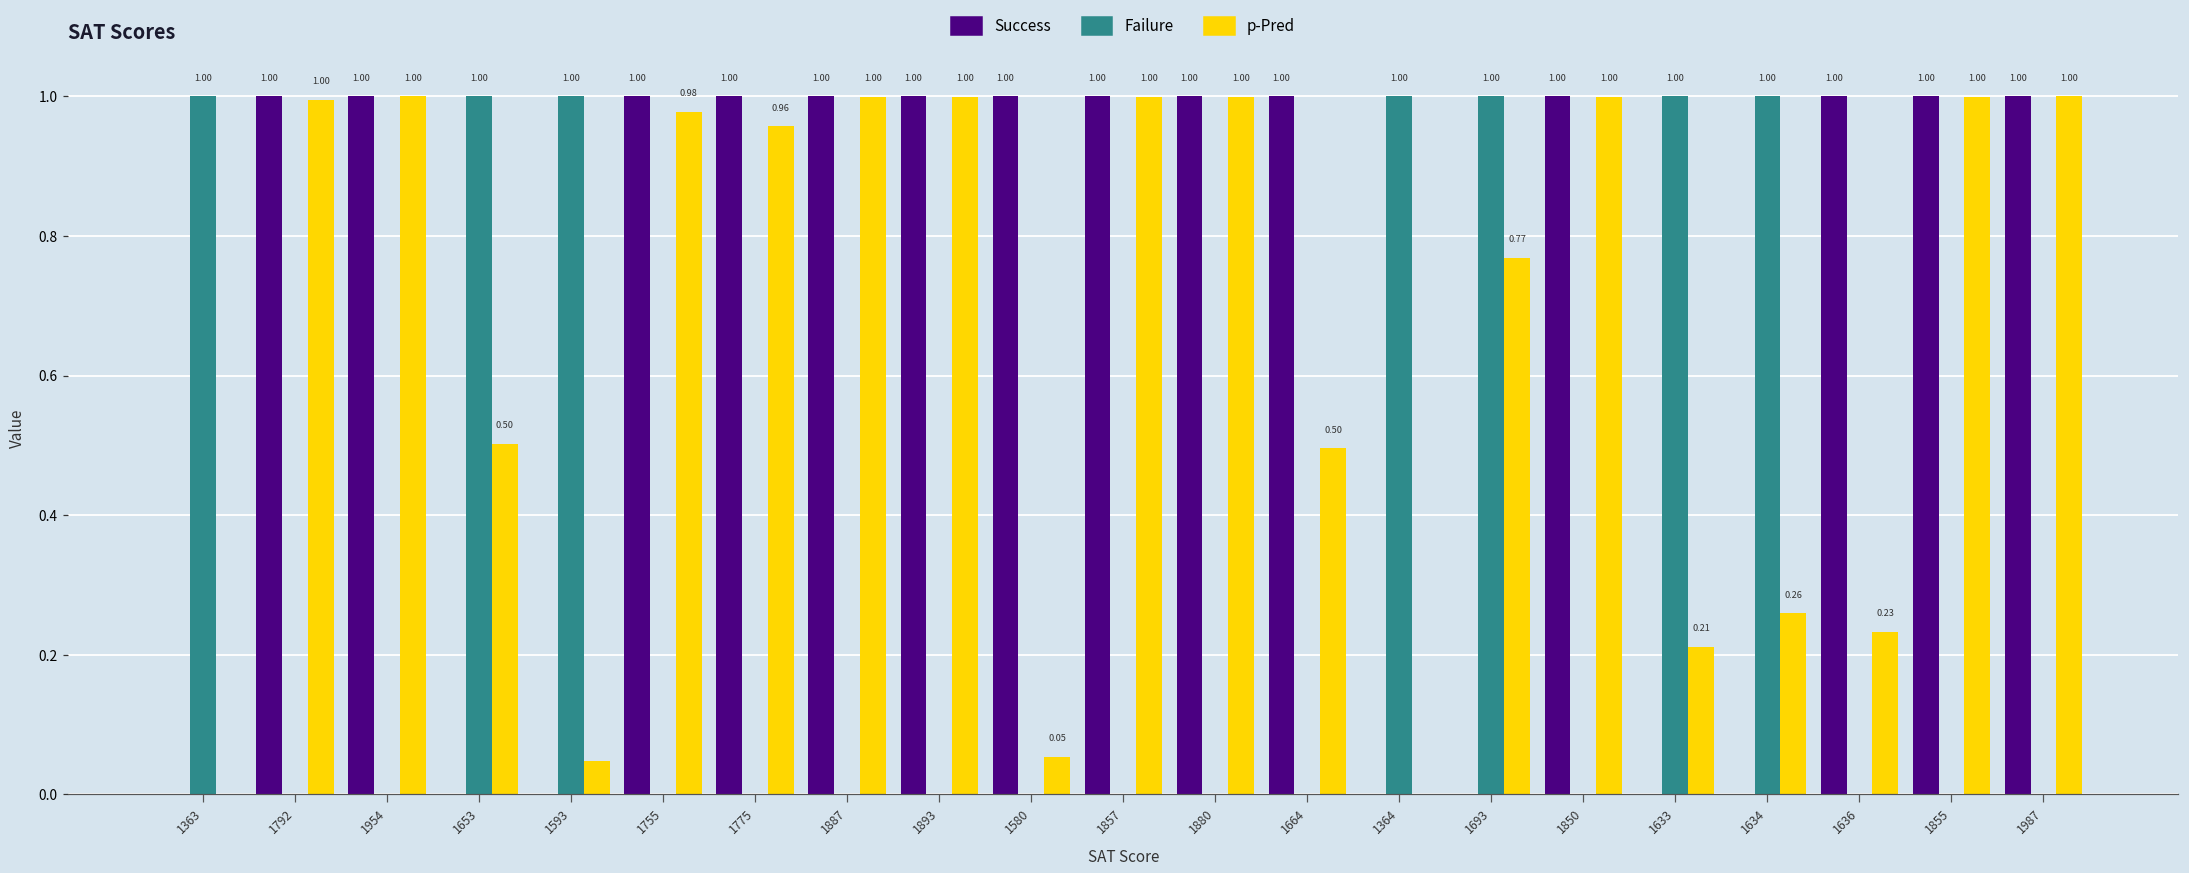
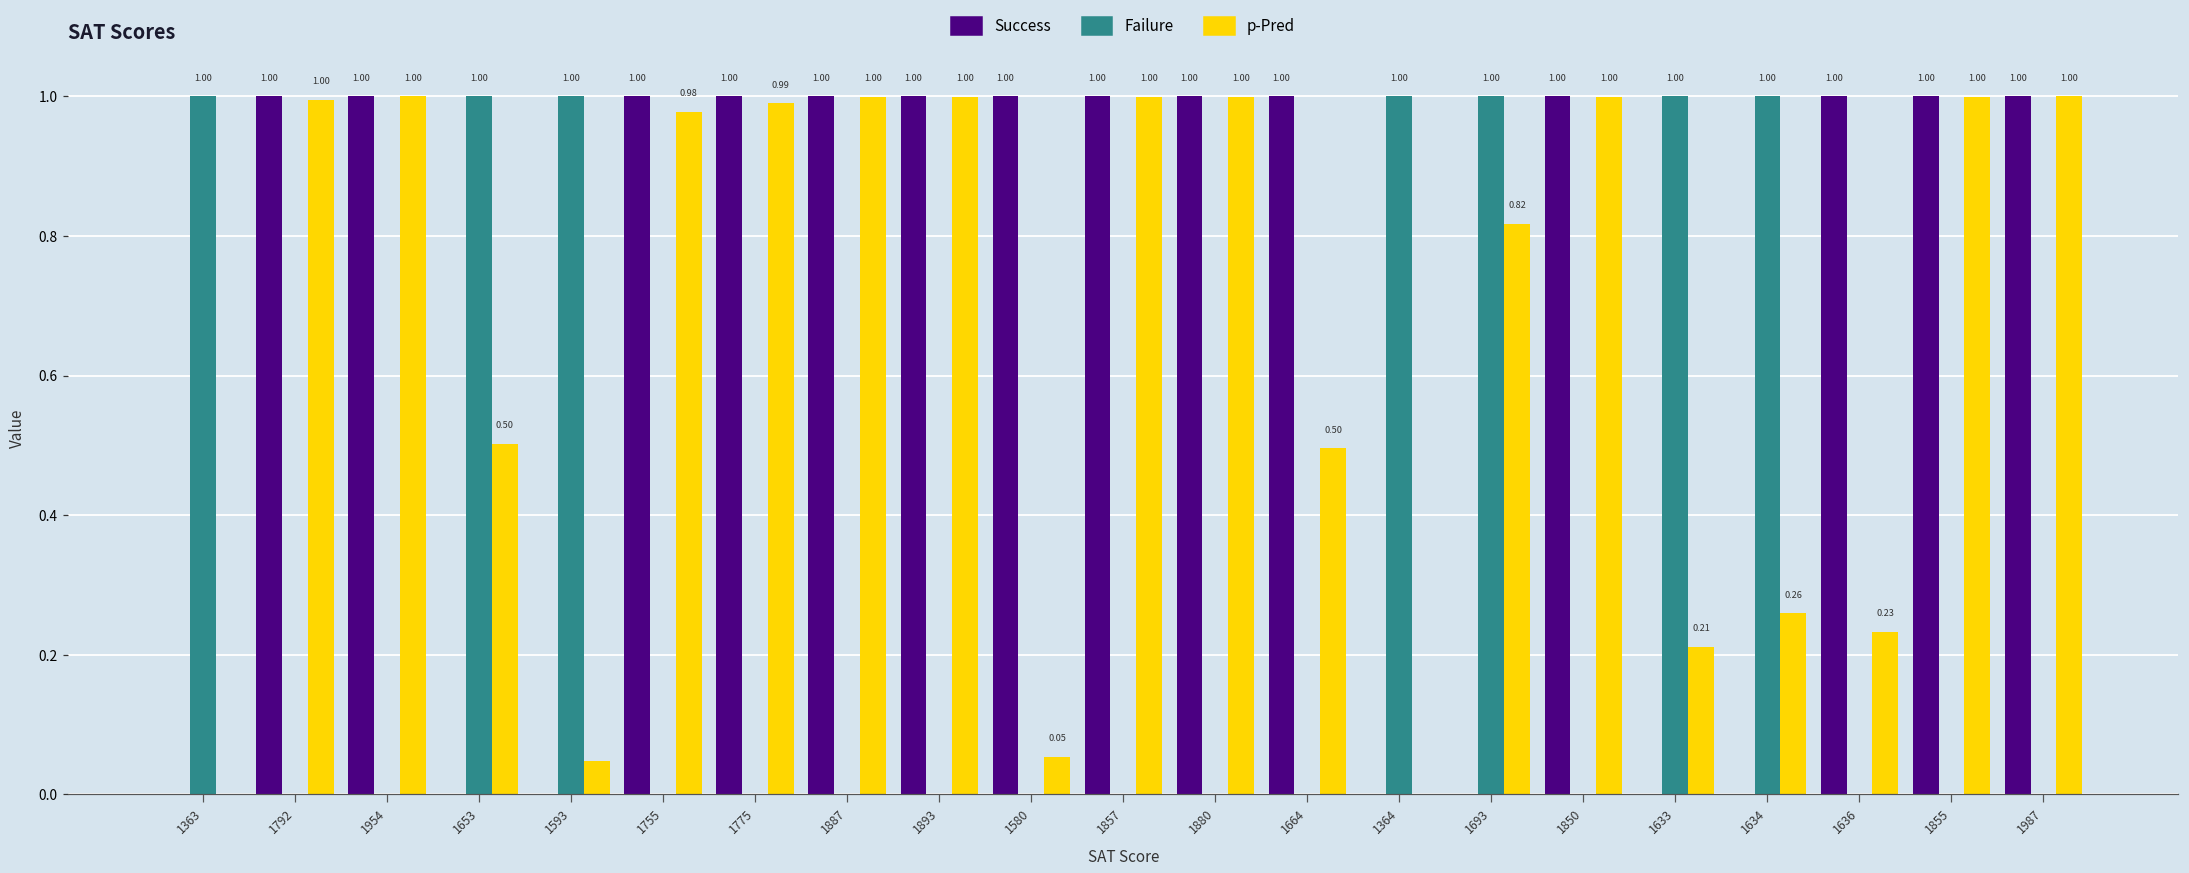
  {
    "Success": {
      "1792": 1.00,
      "1954": 1.00,
      "1755": 1.00,
      "1775": 1.00,
      "1887": 1.00,
      "1893": 1.00,
      "1580": 1.00,
      "1857": 1.00,
      "1880": 1.00,
      "1664": 1.00,
      "1850": 1.00,
      "1636": 1.00,
      "1855": 1.00,
      "1987": 1.00
    },
    "Failure": {
      "1363": 1.00,
      "1653": 1.00,
      "1593": 1.00,
      "1364": 1.00,
      "1693": 1.00,
      "1633": 1.00,
      "1634": 1.00
    },
    "p-Pred": {
      "1792": 1.00,
      "1954": 1.00,
      "1653": 0.50,
      "1755": 0.98,
-     "1775": 0.96,
+     "1775": 0.99,
      "1887": 1.00,
      "1893": 1.00,
      "1580": 0.05,
      "1857": 1.00,
      "1880": 1.00,
      "1664": 0.50,
-     "1693": 0.77,
+     "1693": 0.82,
      "1850": 1.00,
      "1633": 0.21,
      "1634": 0.26,
      "1636": 0.23,
      "1855": 1.00,
      "1987": 1.00
    }
  }
